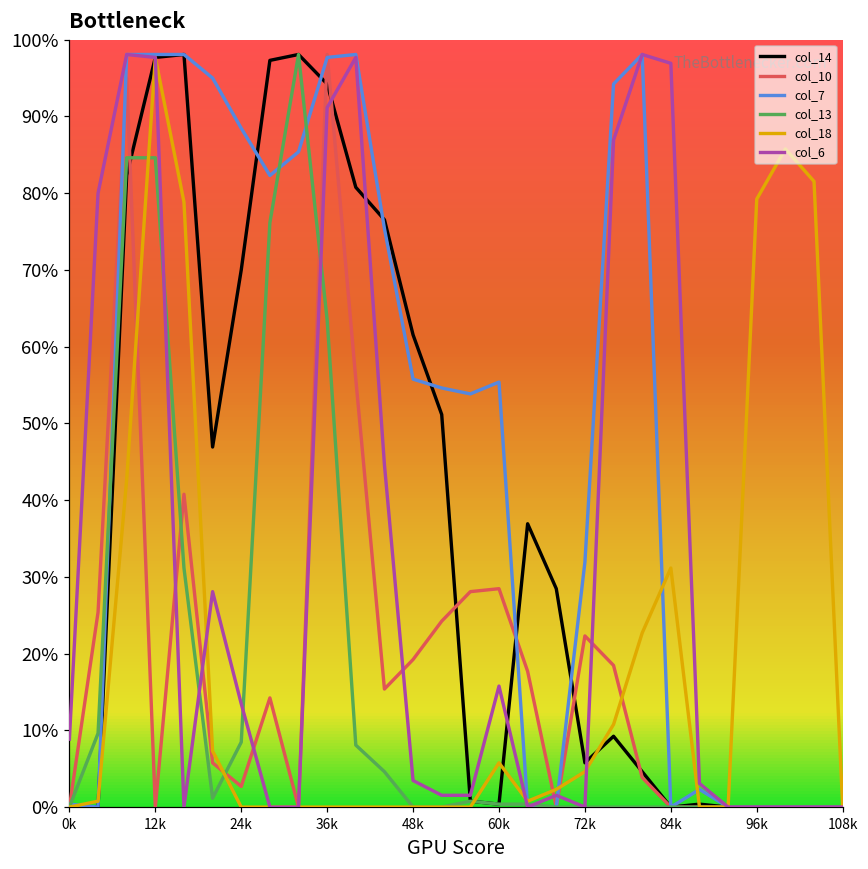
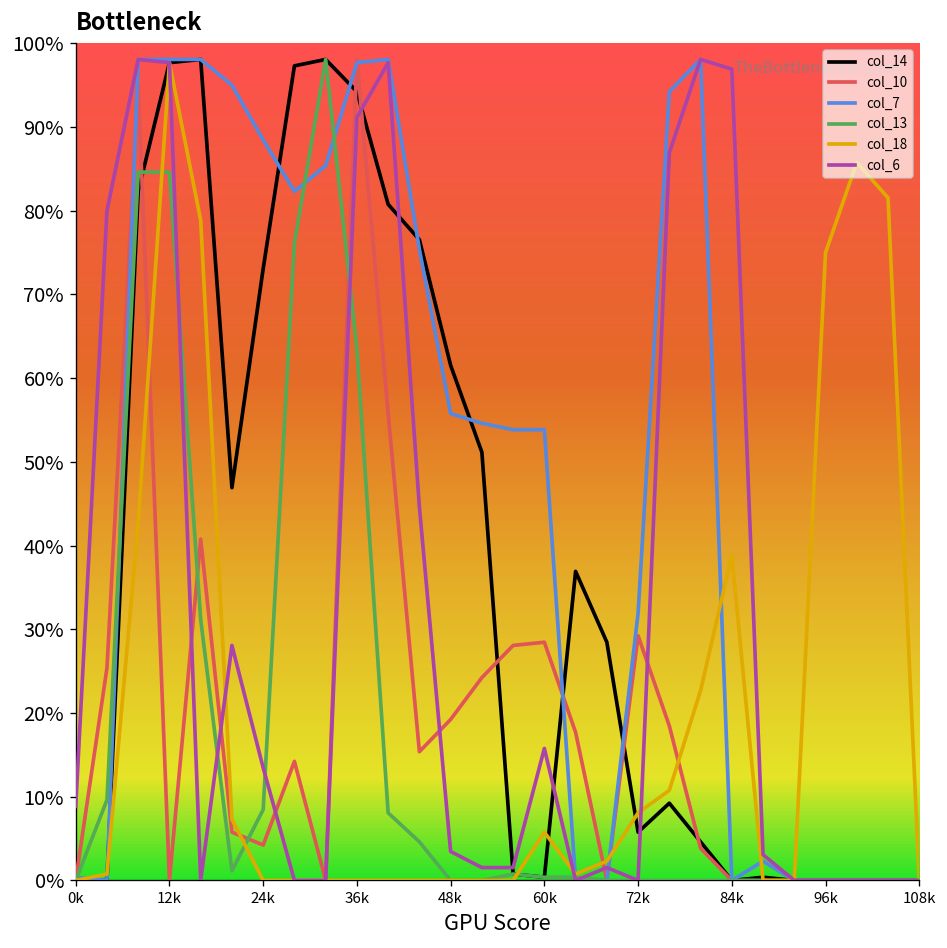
  {
    "col_14": {
-     "24k": "70%",
+     "24k": "73%",
      "36k": "94%",
      "48k": "62%",
      "72k": "6%"
    },
    "col_10": {
      "12k": "0%",
-     "24k": "3%",
+     "24k": "4%",
      "36k": "98%",
      "48k": "19%",
      "60k": "28%",
-     "72k": "22%"
+     "72k": "29%"
    },
    "col_7": {
      "0k": "0%",
      "12k": "98%",
      "24k": "88%",
      "36k": "98%",
      "48k": "56%",
-     "60k": "55%",
+     "60k": "54%",
      "72k": "32%"
    },
    "col_13": {
      "12k": "85%",
      "24k": "8%",
      "36k": "63%"
    },
    "col_18": {
      "24k": "0%",
      "36k": "0%",
      "60k": "6%",
-     "72k": "5%",
-     "84k": "31%",
-     "96k": "79%"
+     "72k": "8%",
+     "84k": "39%",
+     "96k": "75%"
    },
    "col_6": {
      "0k": "9%",
      "24k": "13%",
      "36k": "91%",
      "48k": "3%",
      "60k": "16%",
      "84k": "97%"
    }
  }
